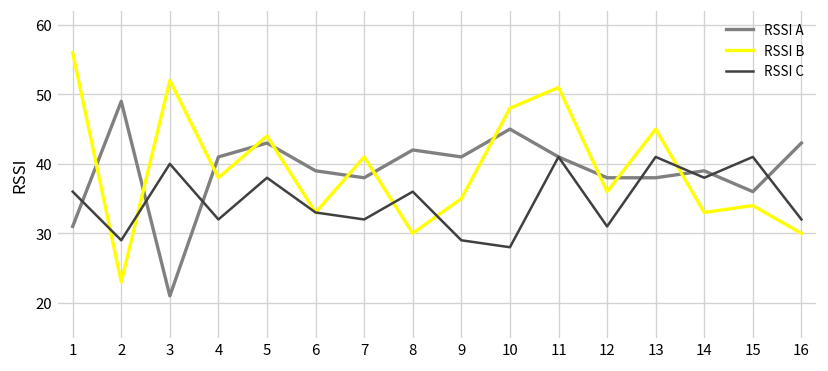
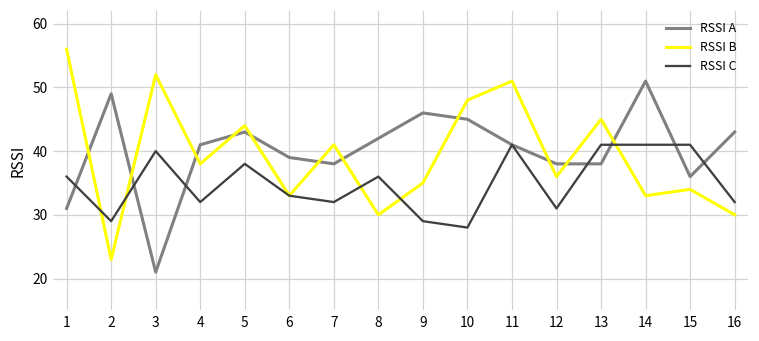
  {
    "RSSI A": {
      "1": 31,
      "2": 49,
      "3": 21,
      "4": 41,
      "5": 43,
      "6": 39,
      "7": 38,
      "8": 42,
-     "9": 41,
+     "9": 46,
      "10": 45,
      "12": 38,
      "13": 38,
-     "14": 39,
+     "14": 51,
      "15": 36,
      "16": 43
    },
    "RSSI B": {
      "1": 56,
      "2": 23,
      "3": 52,
      "4": 38,
      "5": 44,
      "7": 41,
      "8": 30,
      "9": 35,
      "10": 48,
      "11": 51,
      "12": 36,
      "13": 45,
      "14": 33,
      "15": 34,
      "16": 30
    },
    "RSSI C": {
      "1": 36,
      "2": 29,
      "3": 40,
      "4": 32,
      "5": 38,
      "7": 32,
      "8": 36,
      "9": 29,
      "10": 28,
      "12": 31,
      "13": 41,
-     "14": 38,
+     "14": 41,
      "15": 41,
      "16": 32
    }
  }
